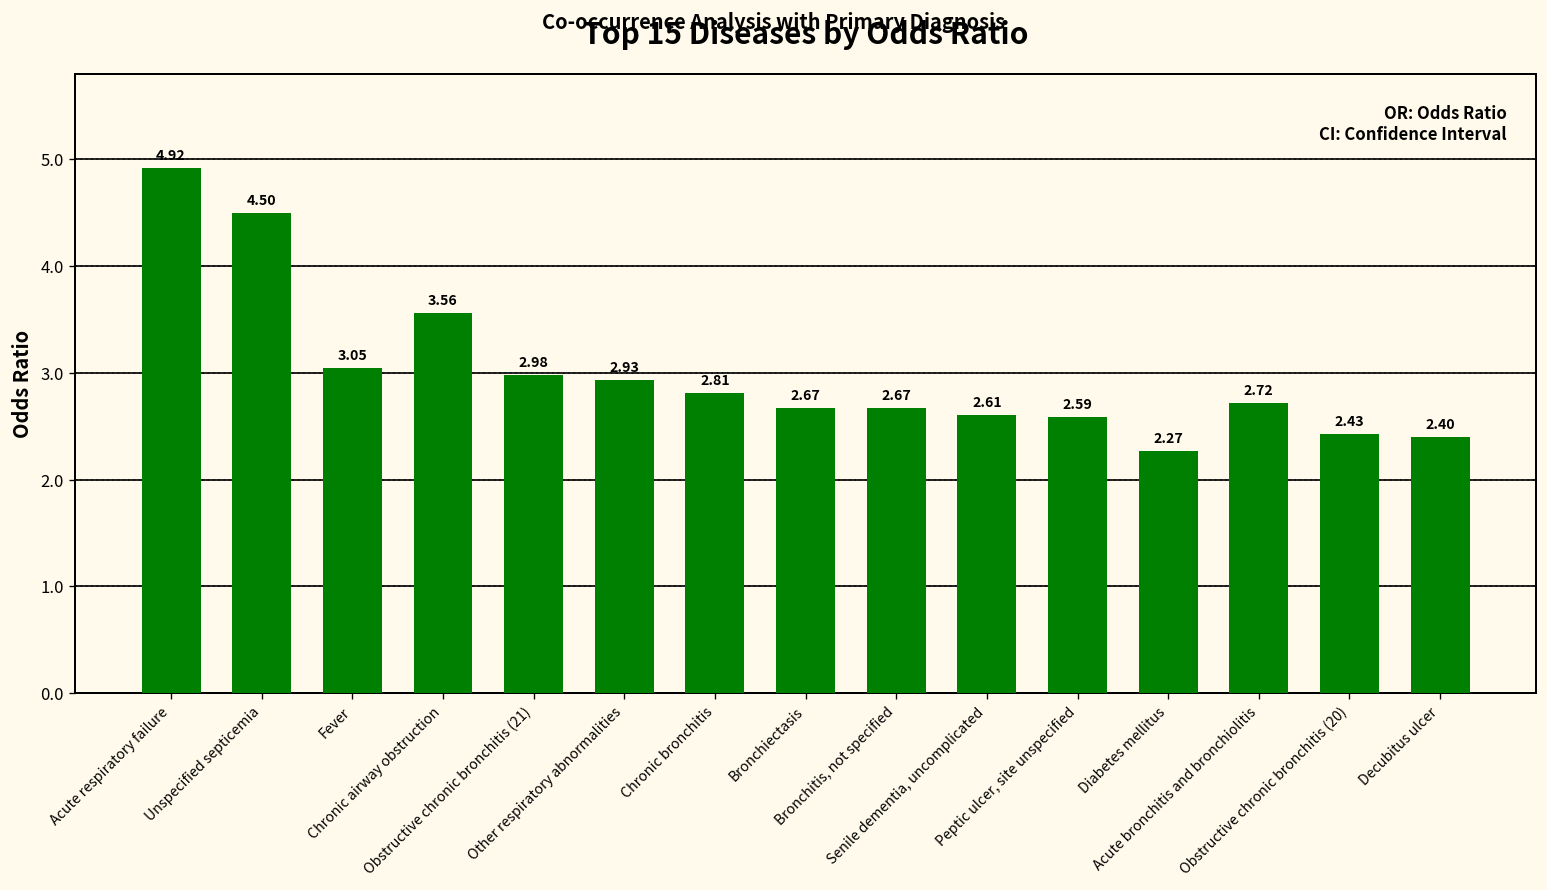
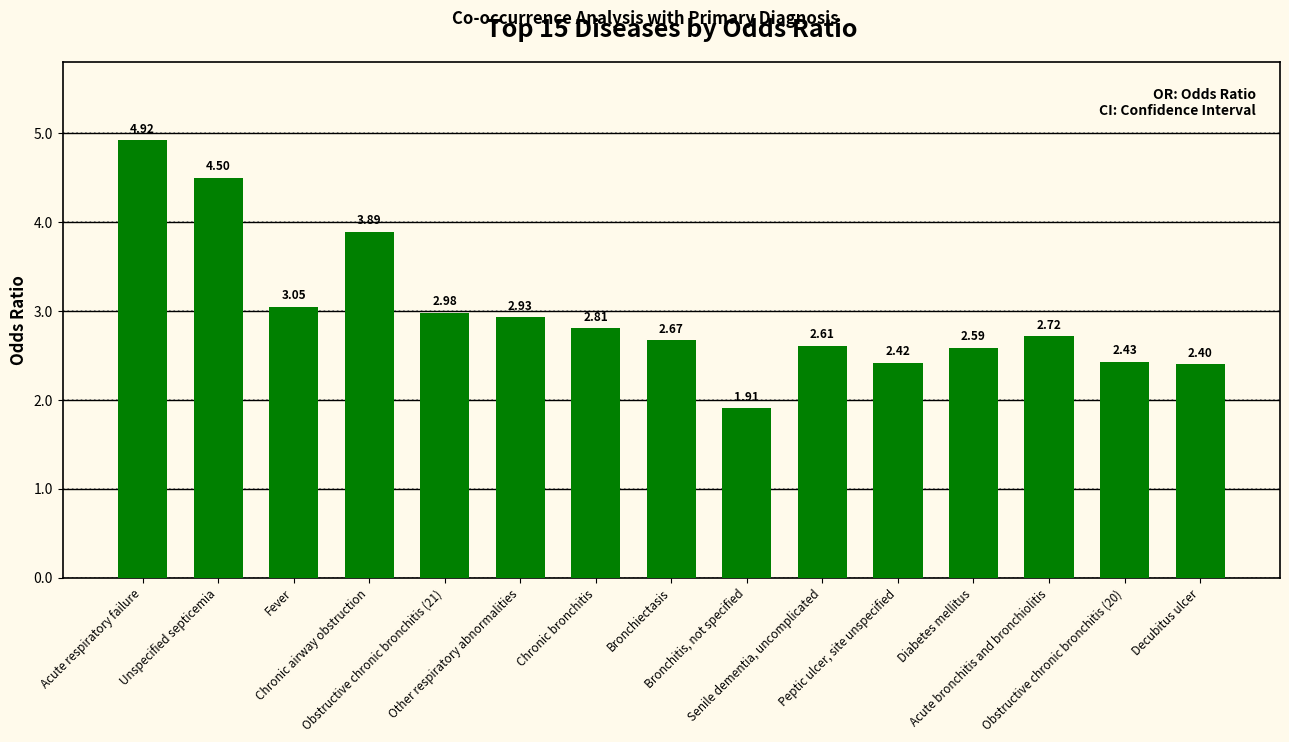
  {
    "Acute respiratory failure": 4.92,
    "Unspecified septicemia": 4.50,
    "Fever": 3.05,
-   "Chronic airway obstruction": 3.56,
+   "Chronic airway obstruction": 3.89,
    "Obstructive chronic bronchitis (21)": 2.98,
    "Other respiratory abnormalities": 2.93,
    "Chronic bronchitis": 2.81,
    "Bronchiectasis": 2.67,
-   "Bronchitis, not specified": 2.67,
+   "Bronchitis, not specified": 1.91,
    "Senile dementia, uncomplicated": 2.61,
-   "Peptic ulcer, site unspecified": 2.59,
-   "Diabetes mellitus": 2.27,
+   "Peptic ulcer, site unspecified": 2.42,
+   "Diabetes mellitus": 2.59,
    "Acute bronchitis and bronchiolitis": 2.72,
    "Obstructive chronic bronchitis (20)": 2.43,
    "Decubitus ulcer": 2.40
  }
